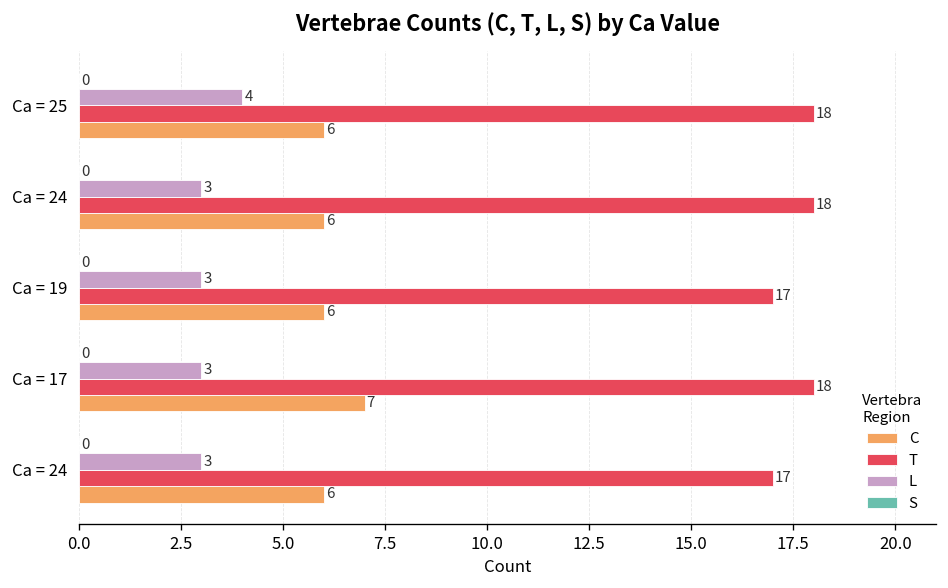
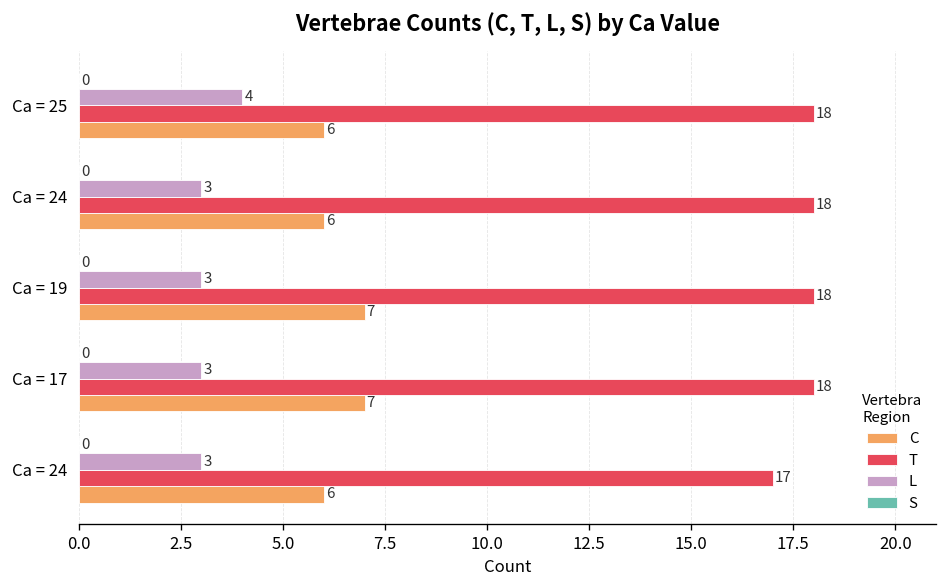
  {
    "C": {
      "Ca = 25": 6,
-     "Ca = 19": 6,
+     "Ca = 19": 7,
      "Ca = 17": 7
    },
    "T": {
      "Ca = 25": 18,
-     "Ca = 19": 17,
+     "Ca = 19": 18,
      "Ca = 17": 18
    },
    "L": {
      "Ca = 25": 4,
      "Ca = 19": 3,
      "Ca = 17": 3
    },
    "S": {
      "Ca = 25": 0,
      "Ca = 19": 0,
      "Ca = 17": 0
    }
  }
